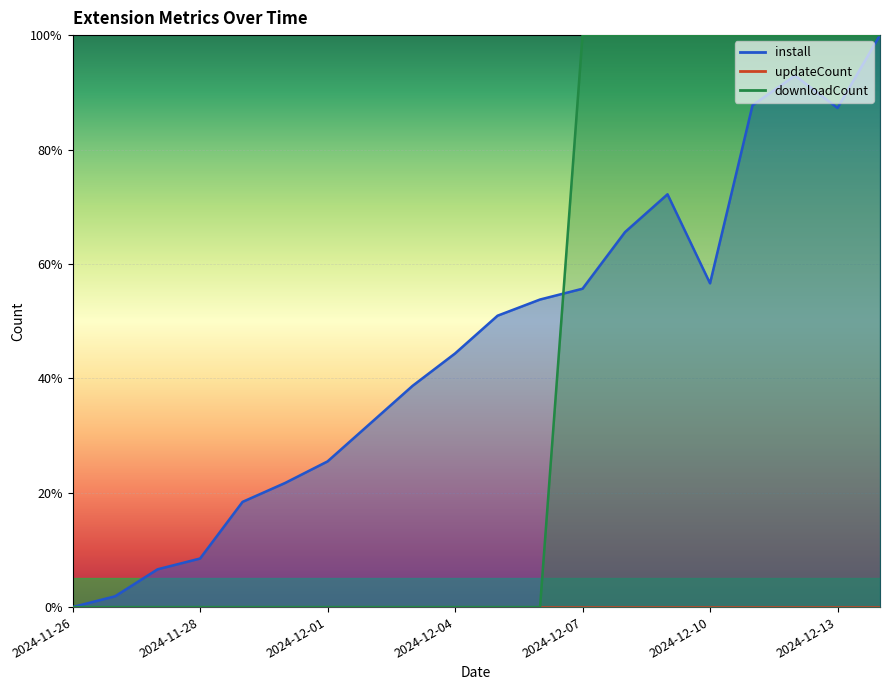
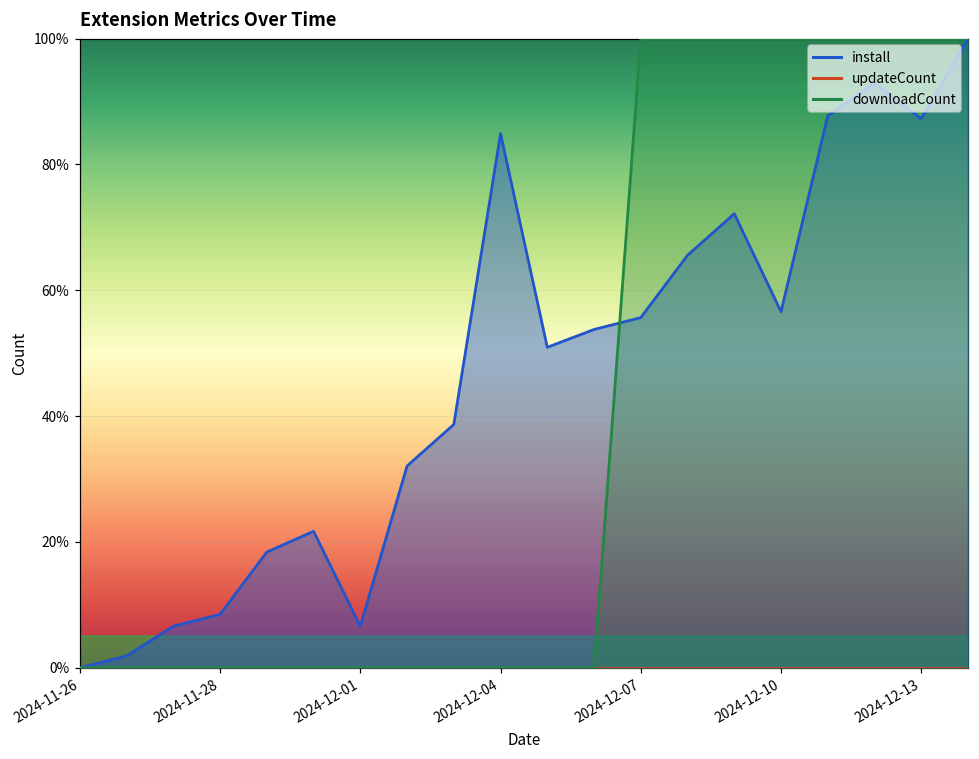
  {
    "install": {
      "2024-11-28": "8%",
-     "2024-12-01": "25%",
-     "2024-12-04": "44%",
+     "2024-12-01": "7%",
+     "2024-12-04": "85%",
      "2024-12-07": "56%",
      "2024-12-10": "57%",
      "2024-12-13": "87%"
    },
    "downloadCount": {
      "2024-12-07": "100%",
      "2024-12-10": "100%",
      "2024-12-13": "100%"
    }
  }
